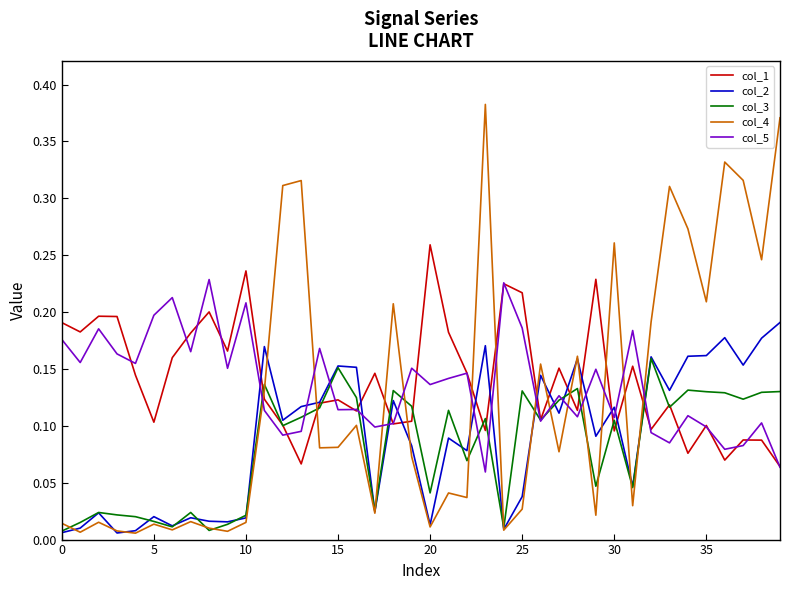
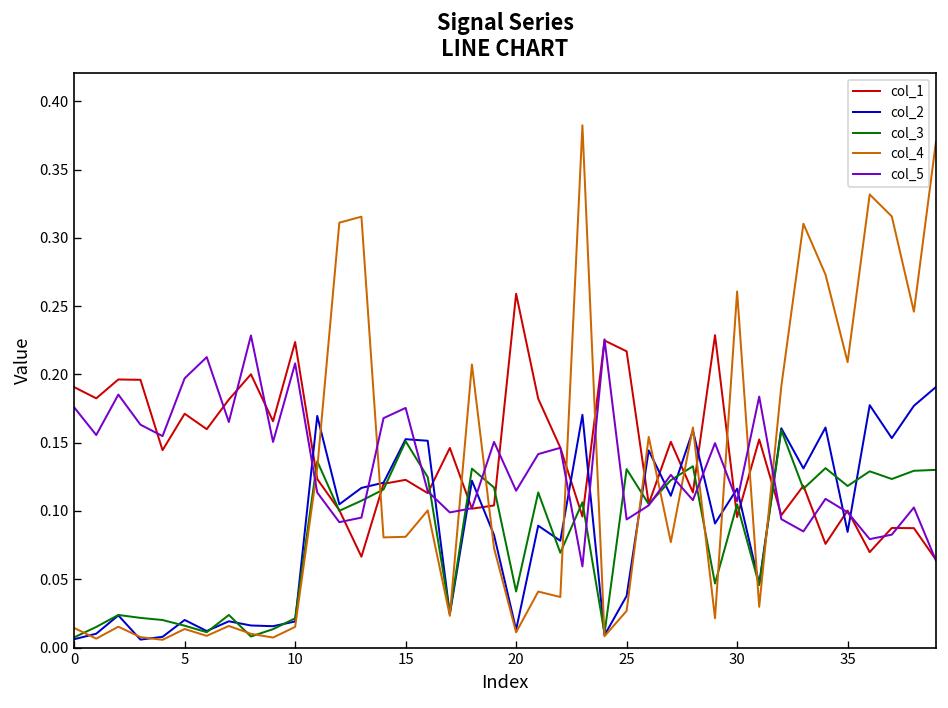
  {
    "col_1": {
      "0": 0.191,
-     "5": 0.103,
-     "10": 0.236,
+     "5": 0.171,
+     "10": 0.224,
      "15": 0.123,
      "20": 0.259,
      "25": 0.217,
      "30": 0.096
    },
    "col_2": {
      "5": 0.020,
      "10": 0.019,
      "25": 0.038,
      "30": 0.116,
-     "35": 0.162
+     "35": 0.085
    },
    "col_3": {
      "5": 0.016,
      "10": 0.021,
      "20": 0.041,
      "25": 0.131,
      "30": 0.105,
-     "35": 0.130
+     "35": 0.118
    },
    "col_4": {
      "0": 0.014,
      "5": 0.014,
      "10": 0.015,
      "15": 0.081,
      "25": 0.027,
      "30": 0.261,
      "35": 0.209
    },
    "col_5": {
      "0": 0.176,
      "5": 0.197,
      "10": 0.208,
-     "15": 0.114,
-     "20": 0.136,
-     "25": 0.186,
+     "15": 0.175,
+     "20": 0.115,
+     "25": 0.094,
      "30": 0.107
    }
  }
